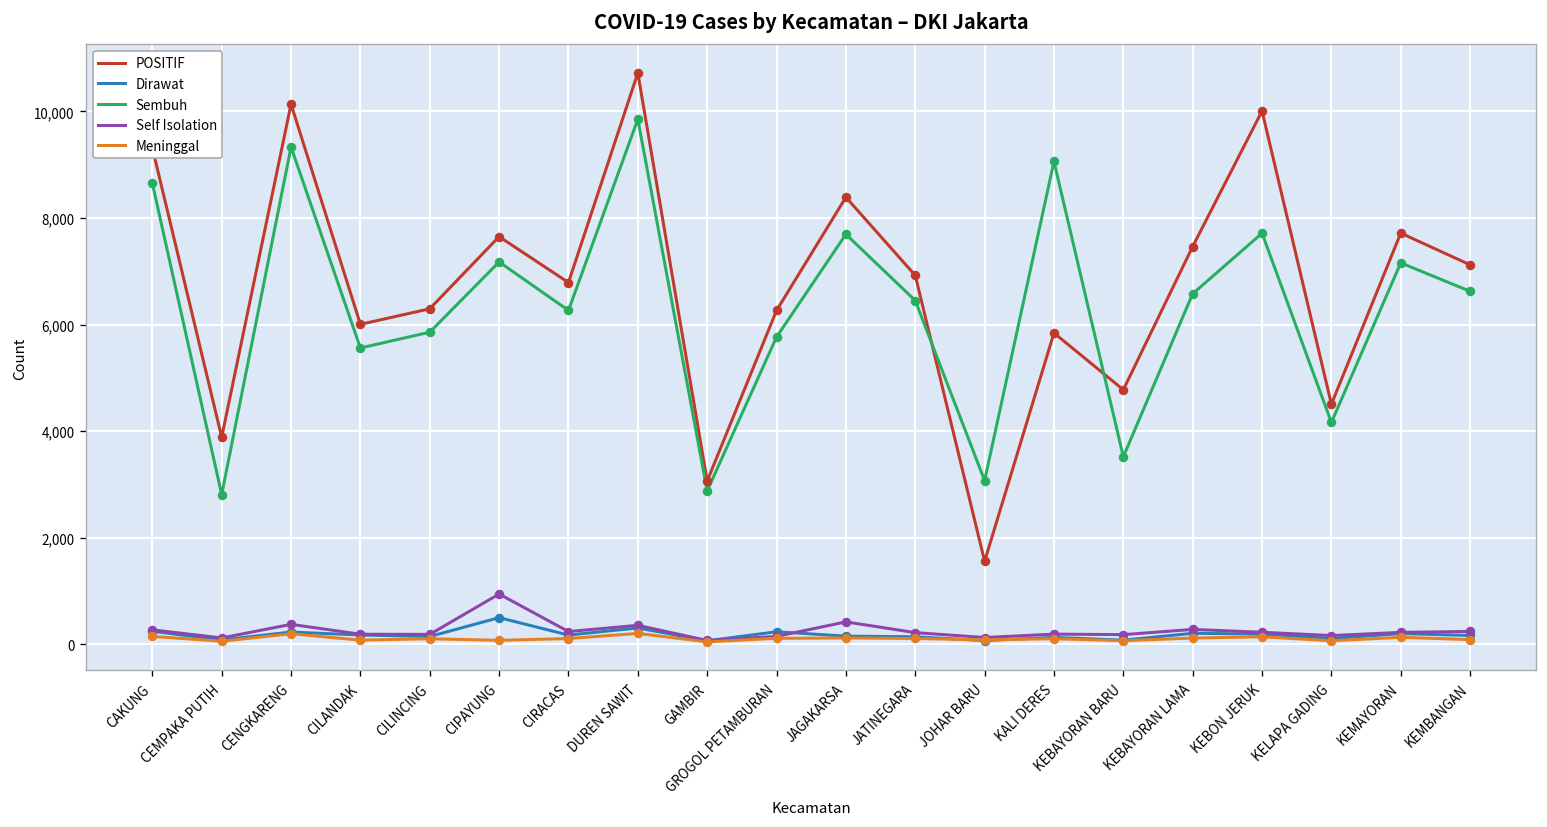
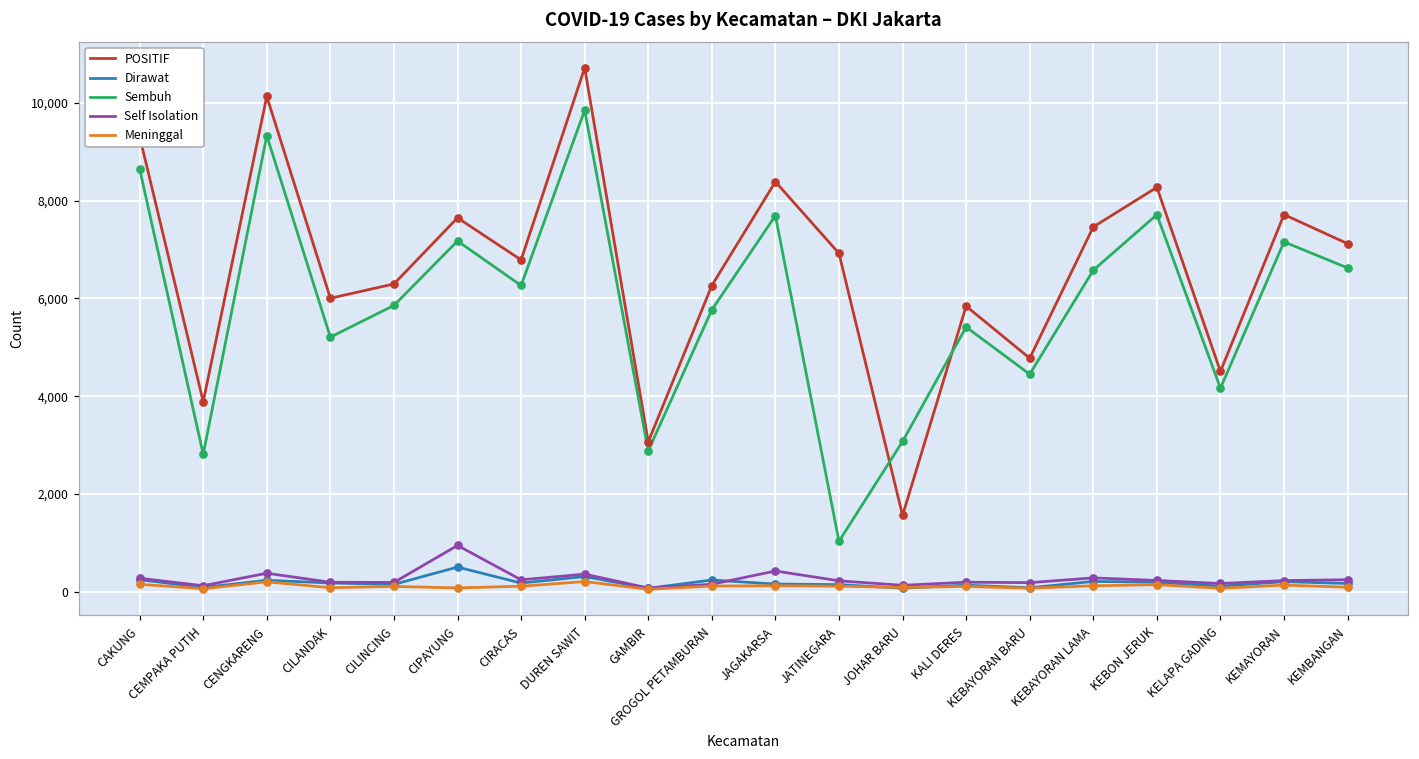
  {
    "POSITIF": {
      "CEMPAKA PUTIH": "3,900",
      "CENGKARENG": "10,100",
      "CILANDAK": "6,000",
      "CILINCING": "6,300",
      "CIPAYUNG": "7,700",
      "CIRACAS": "6,800",
      "DUREN SAWIT": "10,700",
      "GAMBIR": "3,100",
      "GROGOL PETAMBURAN": "6,300",
      "JAGAKARSA": "8,400",
      "JATINEGARA": "6,900",
      "JOHAR BARU": "1,600",
      "KALI DERES": "5,800",
      "KEBAYORAN BARU": "4,800",
      "KEBAYORAN LAMA": "7,500",
-     "KEBON JERUK": "10,000",
+     "KEBON JERUK": "8,300",
      "KELAPA GADING": "4,500",
      "KEMAYORAN": "7,700",
      "KEMBANGAN": "7,100"
    },
    "Dirawat": {
      "CIPAYUNG": "500",
      "CIRACAS": "200",
      "GROGOL PETAMBURAN": "200",
      "KEBAYORAN LAMA": "200",
      "KEMBANGAN": "200"
    },
    "Sembuh": {
      "CAKUNG": "8,700",
      "CEMPAKA PUTIH": "2,800",
      "CENGKARENG": "9,300",
-     "CILANDAK": "5,600",
+     "CILANDAK": "5,200",
      "CILINCING": "5,900",
      "CIPAYUNG": "7,200",
      "CIRACAS": "6,300",
      "DUREN SAWIT": "9,900",
      "GAMBIR": "2,900",
      "GROGOL PETAMBURAN": "5,800",
      "JAGAKARSA": "7,700",
-     "JATINEGARA": "6,500",
+     "JATINEGARA": "1,000",
      "JOHAR BARU": "3,100",
-     "KALI DERES": "9,100",
-     "KEBAYORAN BARU": "3,500",
+     "KALI DERES": "5,400",
+     "KEBAYORAN BARU": "4,400",
      "KEBAYORAN LAMA": "6,600",
      "KEBON JERUK": "7,700",
      "KELAPA GADING": "4,200",
      "KEMAYORAN": "7,200",
      "KEMBANGAN": "6,600"
    },
    "Self Isolation": {
      "CENGKARENG": "400",
      "CIPAYUNG": "900",
      "CIRACAS": "200",
      "JAGAKARSA": "400",
      "JATINEGARA": "200",
      "KALI DERES": "200",
      "KEBAYORAN BARU": "200",
      "KEBAYORAN LAMA": "300",
      "KEMBANGAN": "200"
    },
    "Meninggal": {
      "CAKUNG": "100",
      "CILANDAK": "100",
      "CIPAYUNG": "100",
      "CIRACAS": "100",
      "DUREN SAWIT": "200",
      "KEBAYORAN LAMA": "100",
      "KEMAYORAN": "100",
      "KEMBANGAN": "100"
    }
  }
